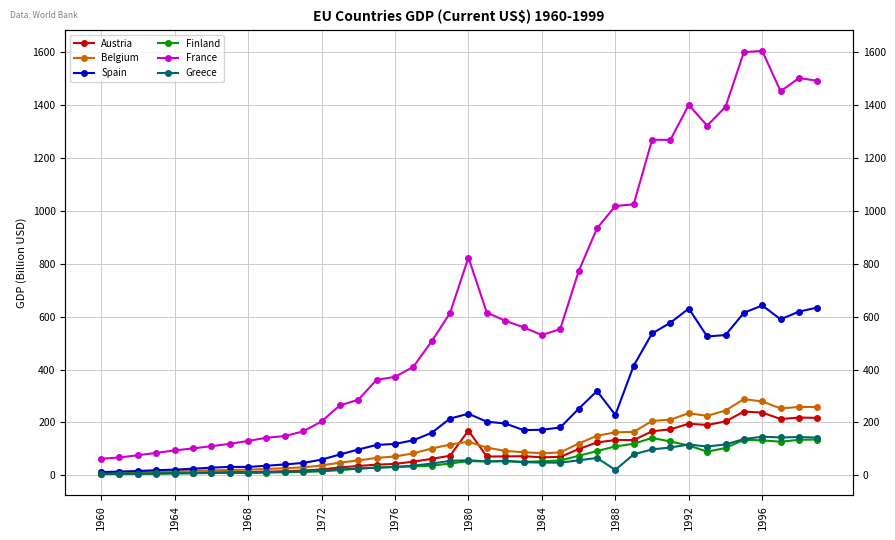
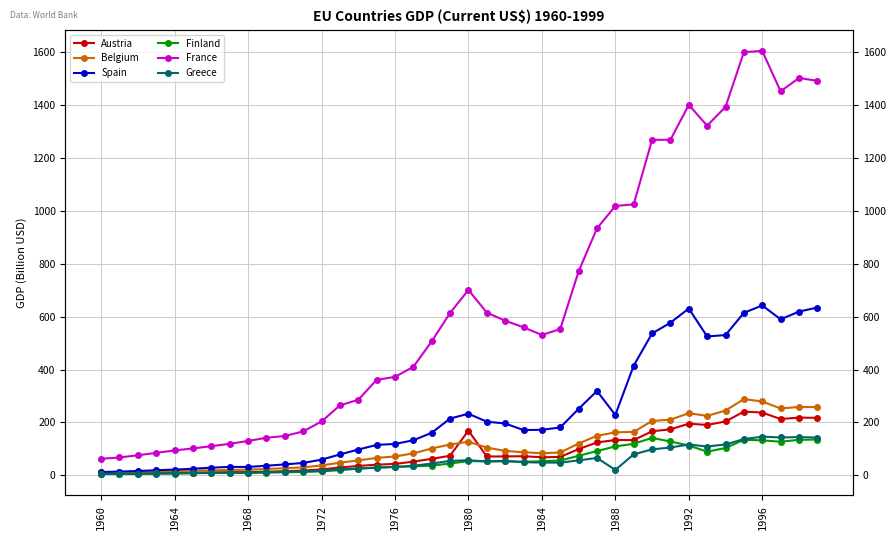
  {
    "Austria": {
      "1976": 40,
      "1980": 170,
      "1984": 70,
      "1988": 130,
      "1992": 200,
      "1996": 240
    },
    "Belgium": {
      "1972": 40,
      "1976": 70,
      "1980": 130,
      "1984": 80,
      "1988": 160,
      "1992": 230,
      "1996": 280
    },
    "Spain": {
      "1968": 30,
      "1972": 60,
      "1976": 120,
      "1980": 230,
      "1984": 170,
      "1988": 230,
      "1992": 630,
      "1996": 640
    },
    "Finland": {
      "1988": 110,
      "1996": 130
    },
    "France": {
      "1960": 60,
      "1964": 90,
      "1968": 130,
      "1972": 200,
      "1976": 370,
-     "1980": 820,
+     "1980": 700,
      "1984": 530,
      "1988": 1020,
      "1992": 1400,
      "1996": 1610
    },
    "Greece": {
      "1988": 20,
      "1996": 150
    }
  }
